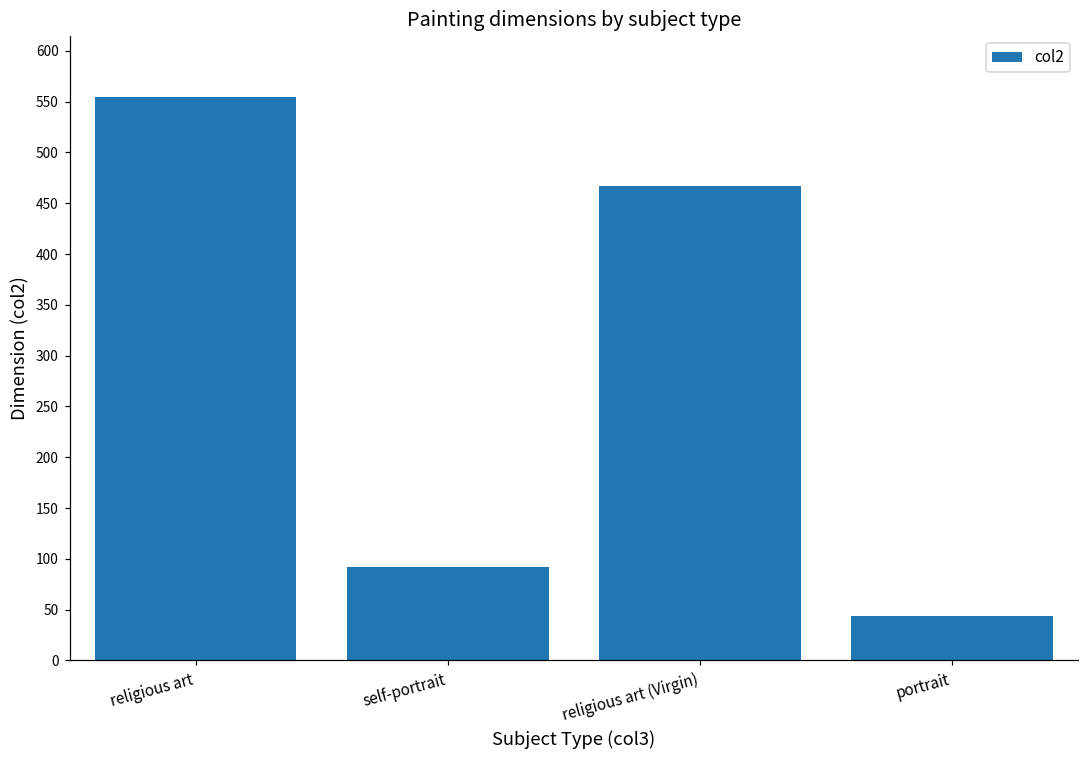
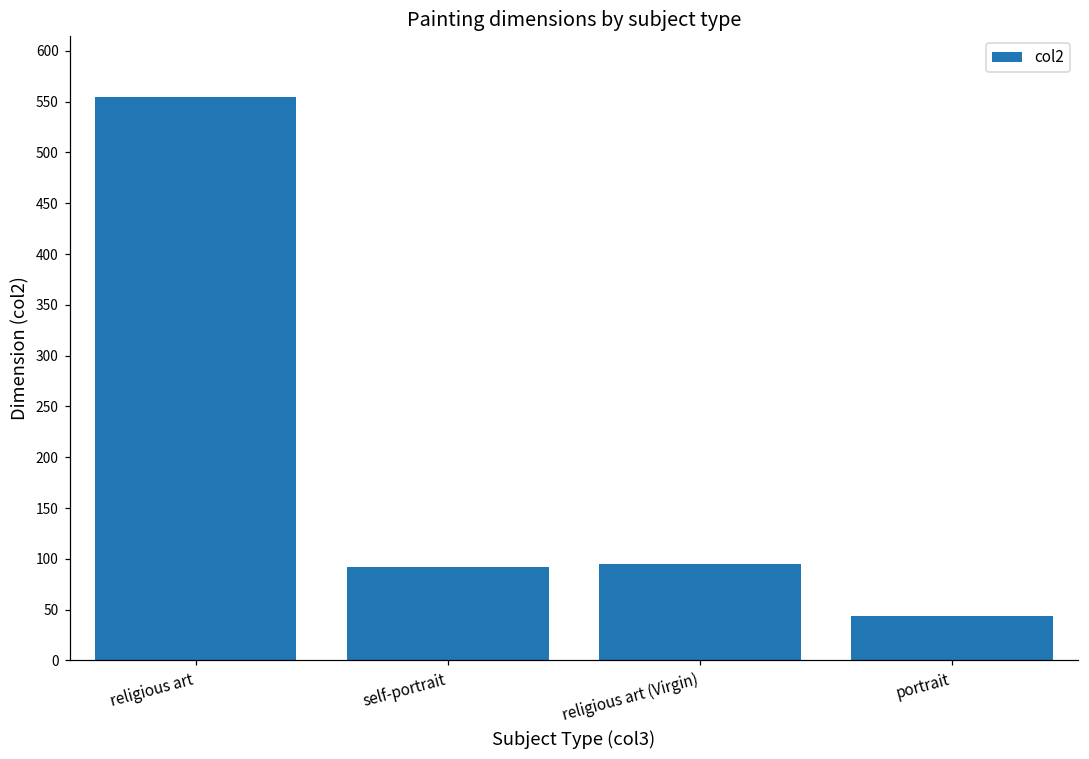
  {
    "religious art": 560,
    "self-portrait": 90,
-   "religious art (Virgin)": 470,
+   "religious art (Virgin)": 90,
    "portrait": 40
  }
